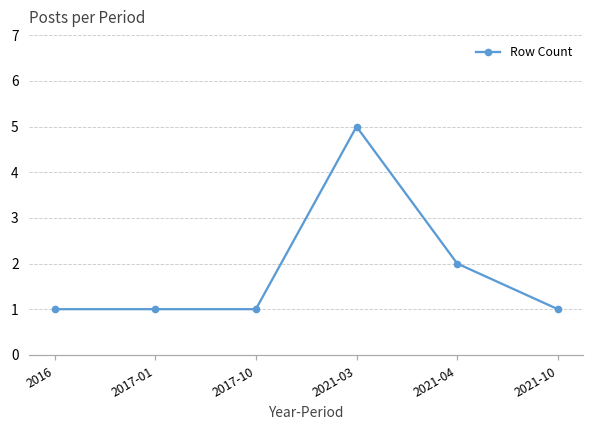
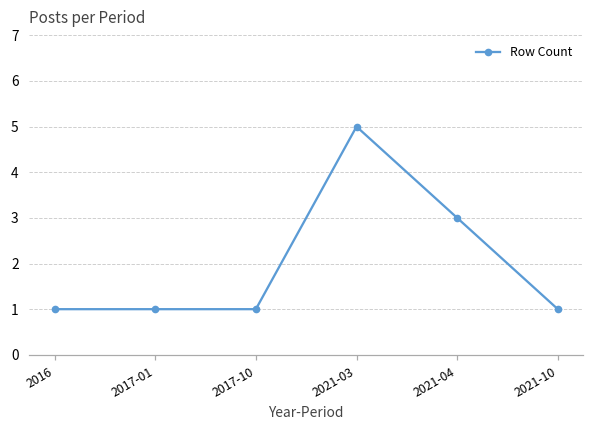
  {
    "2016": 1,
    "2017-01": 1,
    "2017-10": 1,
    "2021-03": 5,
-   "2021-04": 2,
+   "2021-04": 3,
    "2021-10": 1
  }
